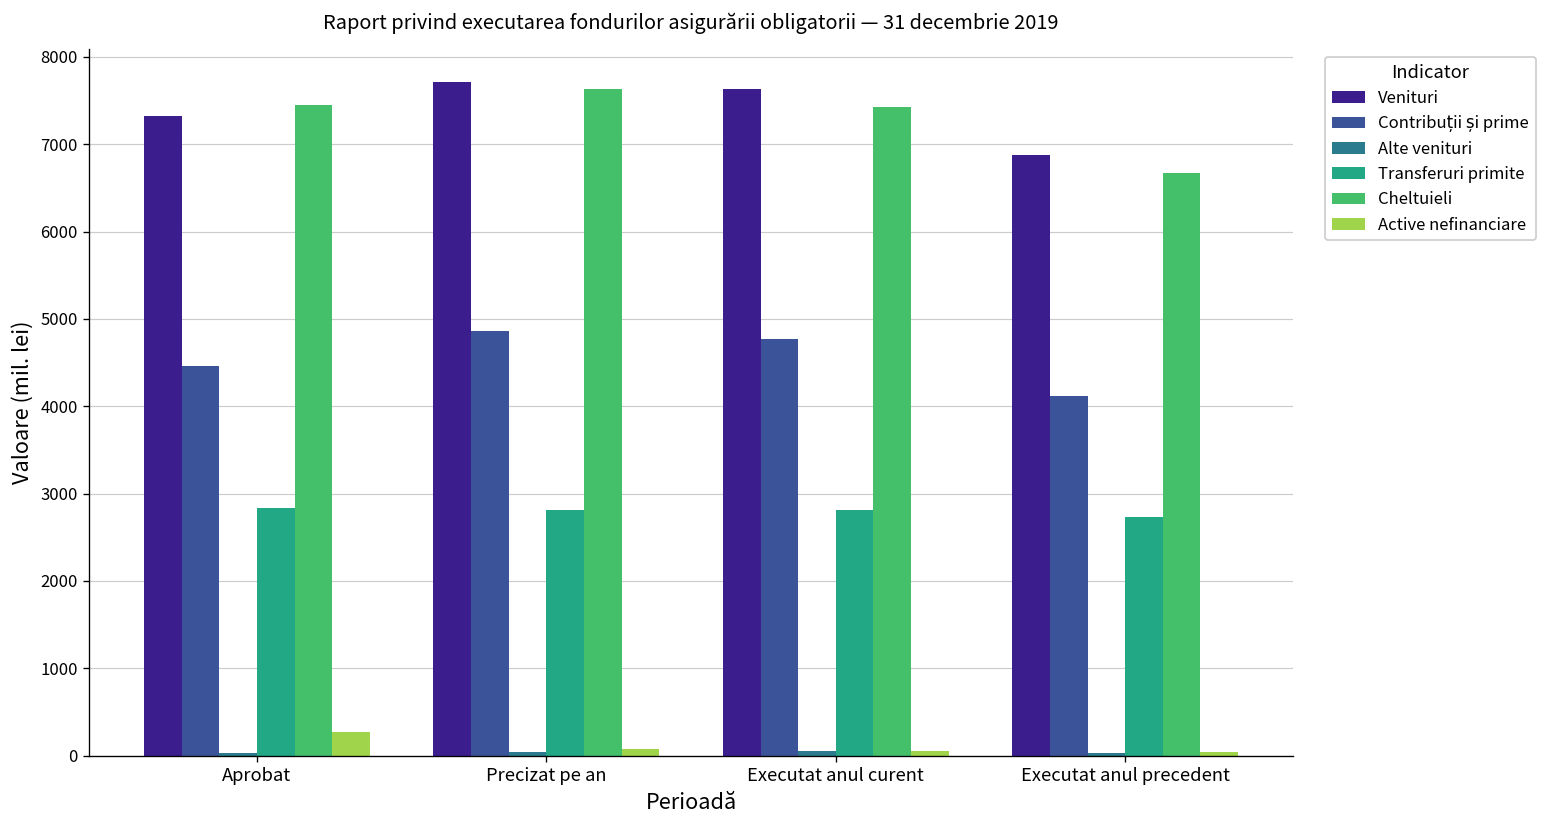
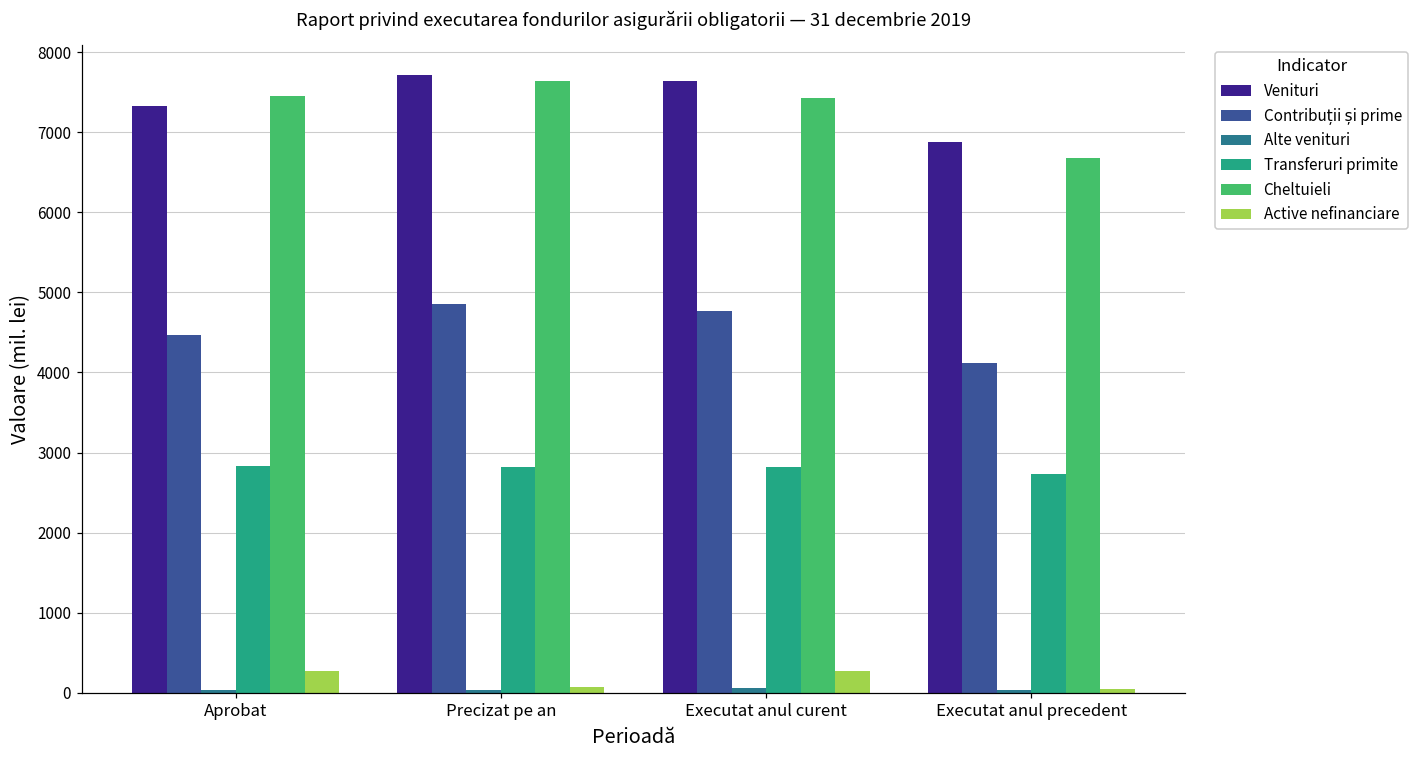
  {
    "Active nefinanciare": {
      "Aprobat": 300,
      "Precizat pe an": 100,
-     "Executat anul curent": 100,
+     "Executat anul curent": 300,
      "Executat anul precedent": 0
    }
  }
